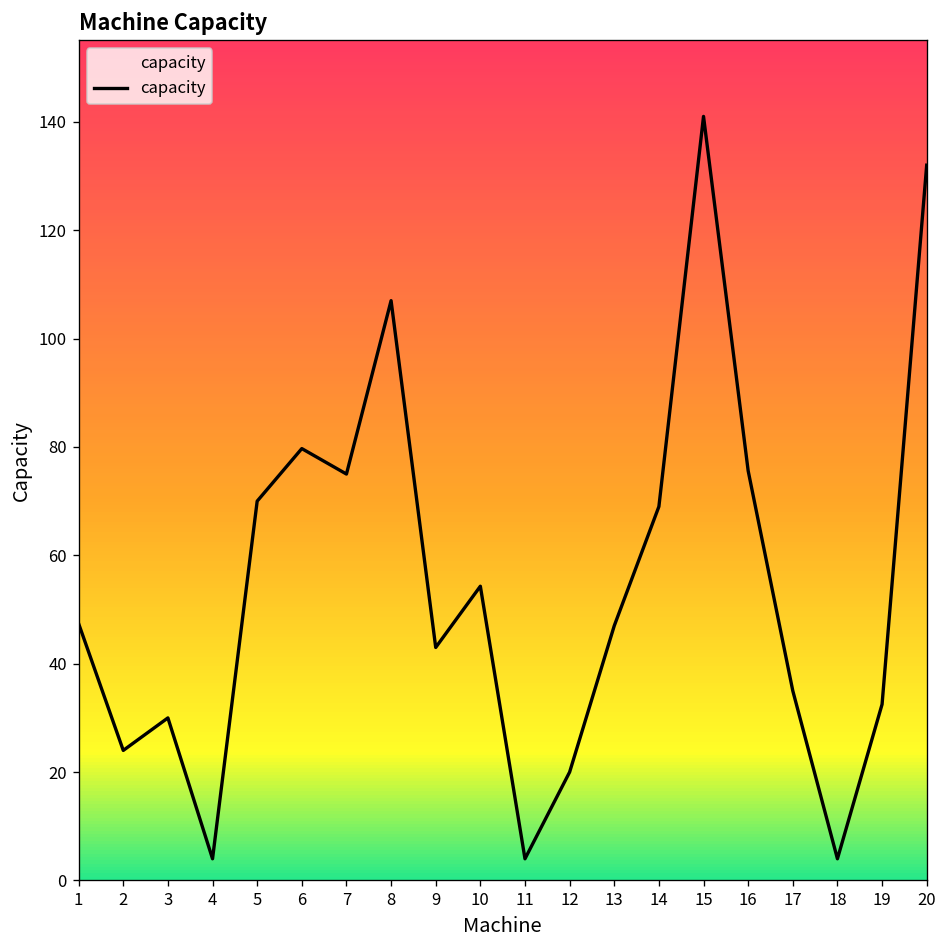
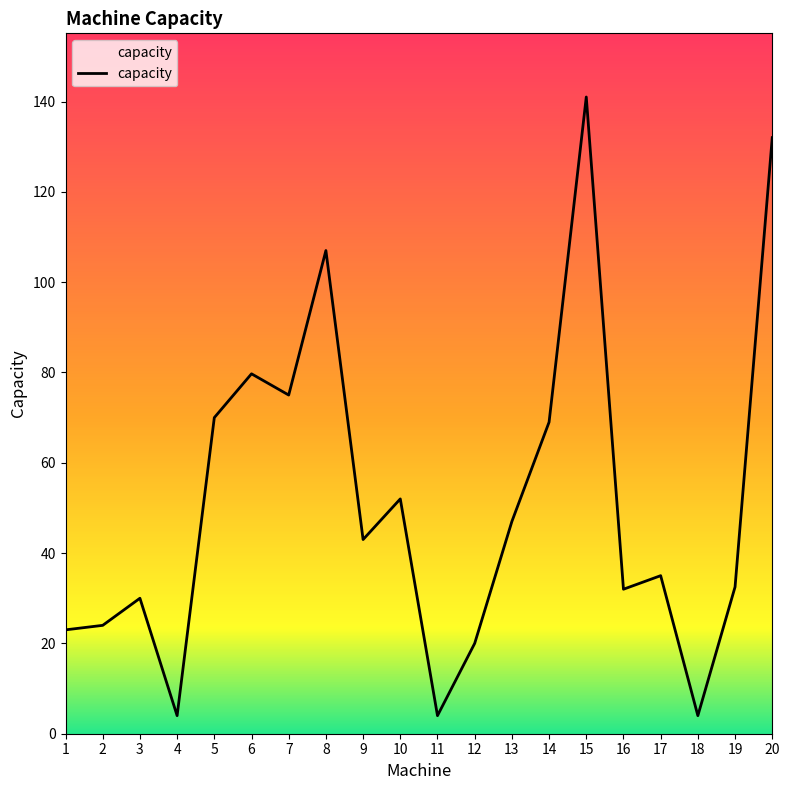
  {
-   "1": 47,
+   "1": 23,
    "2": 24,
    "3": 30,
    "4": 4,
    "5": 70,
    "6": 80,
    "7": 75,
    "8": 107,
    "9": 43,
-   "10": 54,
+   "10": 52,
    "11": 4,
    "12": 20,
    "13": 47,
    "14": 69,
    "15": 141,
-   "16": 76,
+   "16": 32,
    "17": 35,
    "18": 4,
    "19": 33,
    "20": 132
  }
